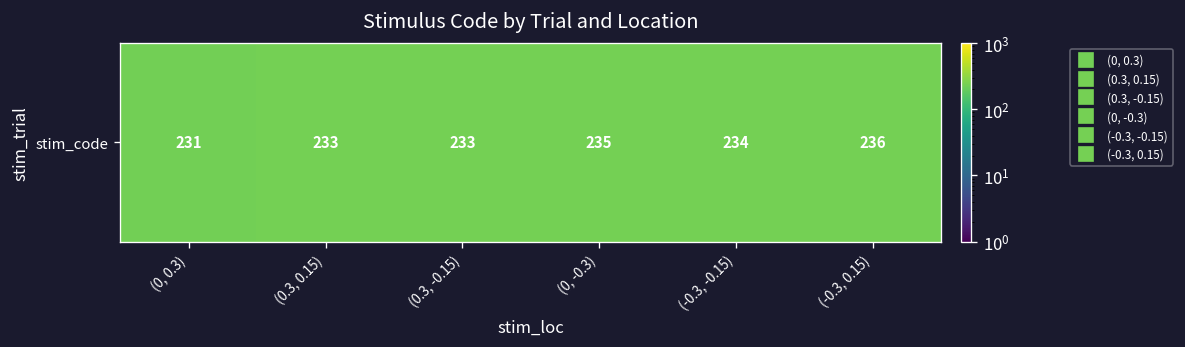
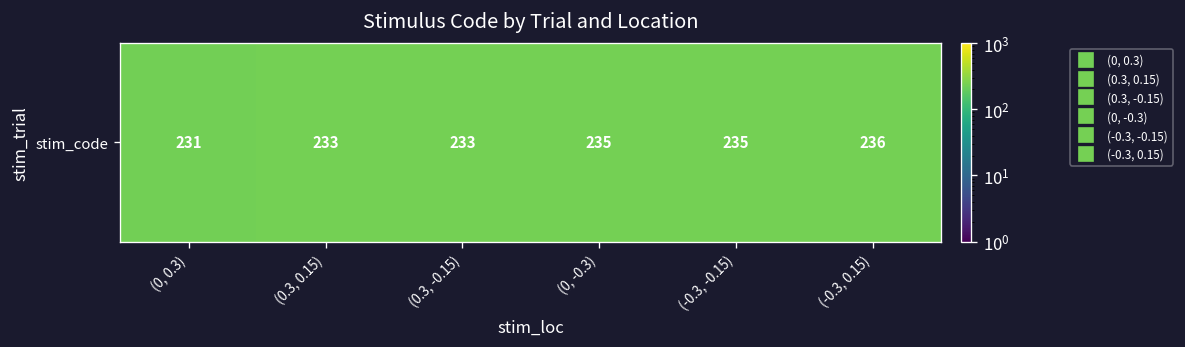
  {
    "stim_code": {
      "(0, 0.3)": 231,
      "(0.3, 0.15)": 233,
      "(0.3, -0.15)": 233,
      "(0, -0.3)": 235,
-     "(-0.3, -0.15)": 234,
+     "(-0.3, -0.15)": 235,
      "(-0.3, 0.15)": 236
    }
  }
